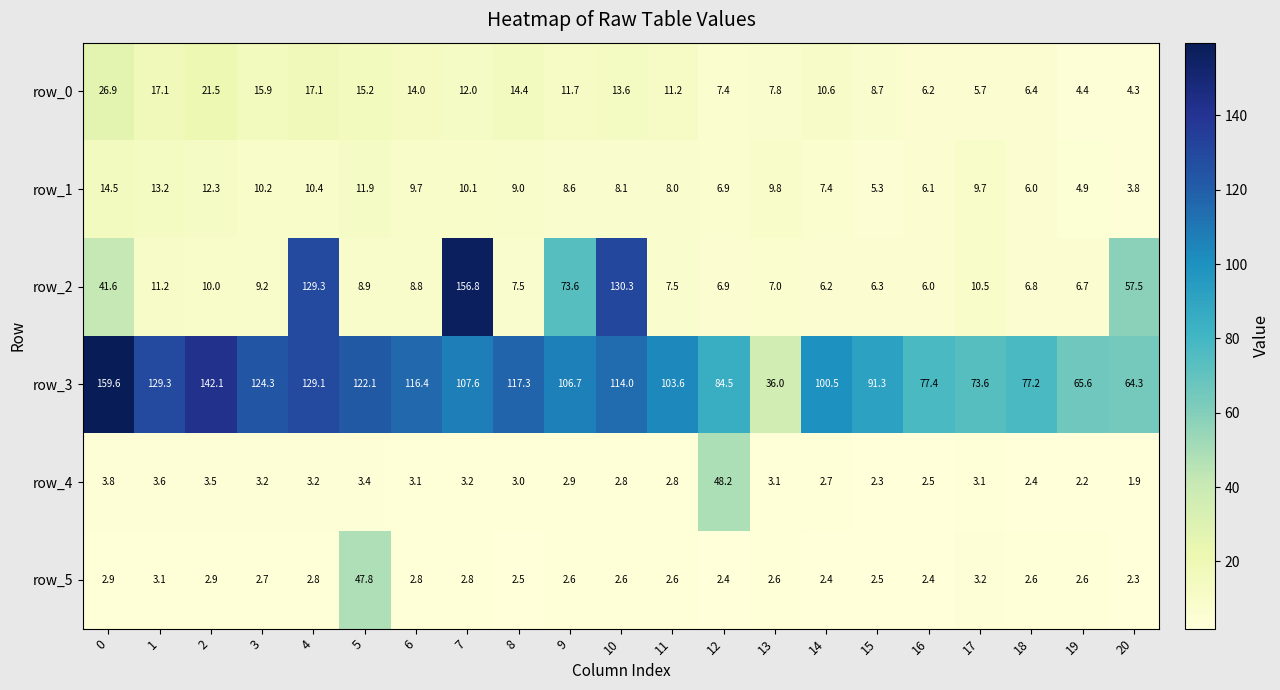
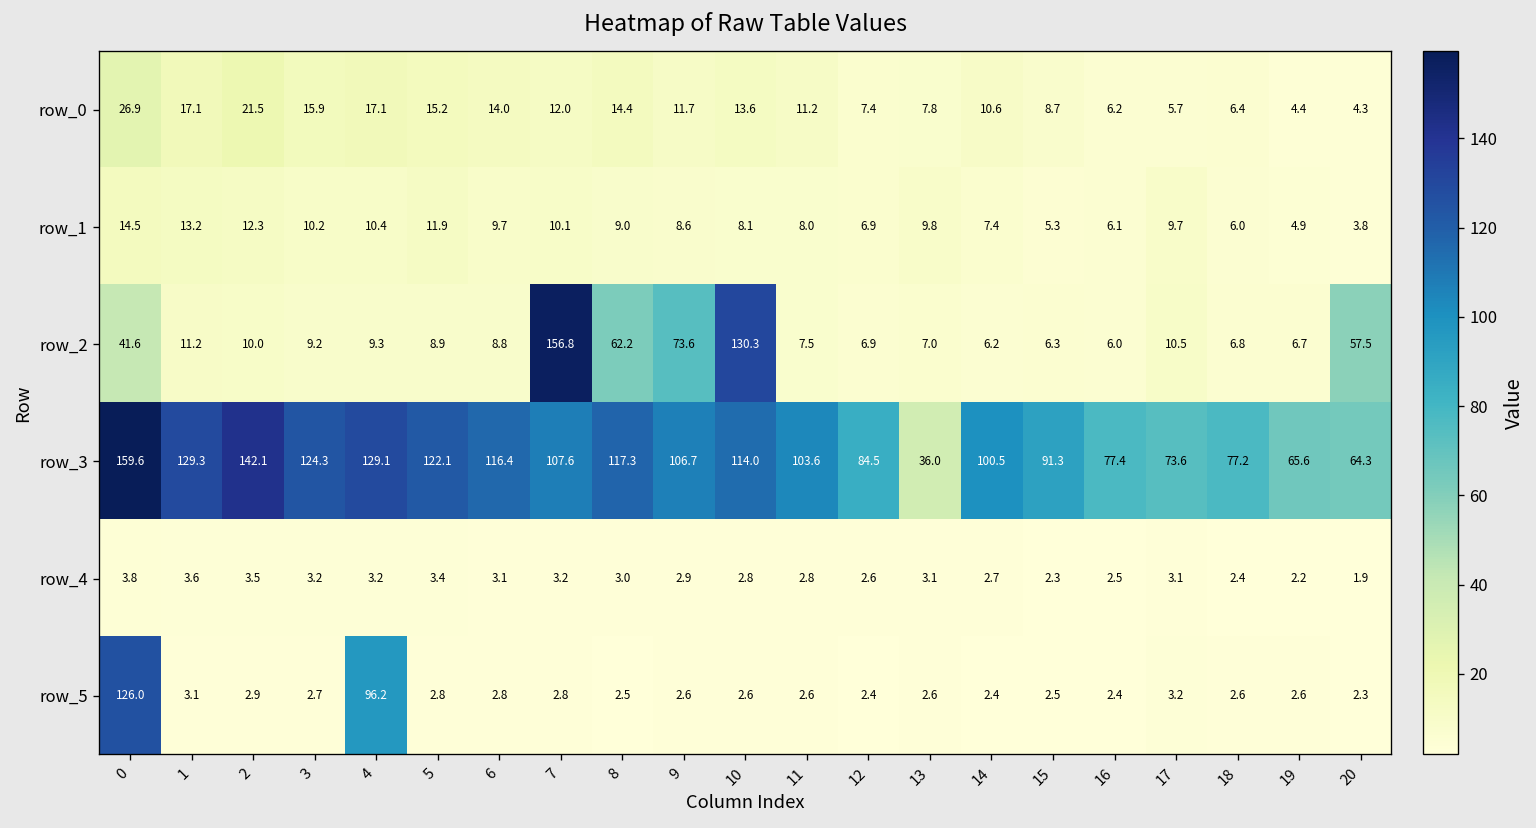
  {
    "row_0": {
      "0": 26.9,
      "1": 17.1,
      "2": 21.5,
      "3": 15.9,
      "4": 17.1,
      "5": 15.2,
      "6": 14.0,
      "7": 12.0,
      "8": 14.4,
      "9": 11.7,
      "10": 13.6,
      "11": 11.2,
      "12": 7.4,
      "13": 7.8,
      "14": 10.6,
      "15": 8.7,
      "16": 6.2,
      "17": 5.7,
      "18": 6.4,
      "19": 4.4,
      "20": 4.3
    },
    "row_1": {
      "0": 14.5,
      "1": 13.2,
      "2": 12.3,
      "3": 10.2,
      "4": 10.4,
      "5": 11.9,
      "6": 9.7,
      "7": 10.1,
      "8": 9.0,
      "9": 8.6,
      "10": 8.1,
      "11": 8.0,
      "12": 6.9,
      "13": 9.8,
      "14": 7.4,
      "15": 5.3,
      "16": 6.1,
      "17": 9.7,
      "18": 6.0,
      "19": 4.9,
      "20": 3.8
    },
    "row_2": {
      "0": 41.6,
      "1": 11.2,
      "2": 10.0,
      "3": 9.2,
-     "4": 129.3,
+     "4": 9.3,
      "5": 8.9,
      "6": 8.8,
      "7": 156.8,
-     "8": 7.5,
+     "8": 62.2,
      "9": 73.6,
      "10": 130.3,
      "11": 7.5,
      "12": 6.9,
      "13": 7.0,
      "14": 6.2,
      "15": 6.3,
      "16": 6.0,
      "17": 10.5,
      "18": 6.8,
      "19": 6.7,
      "20": 57.5
    },
    "row_3": {
      "0": 159.6,
      "1": 129.3,
      "2": 142.1,
      "3": 124.3,
      "4": 129.1,
      "5": 122.1,
      "6": 116.4,
      "7": 107.6,
      "8": 117.3,
      "9": 106.7,
      "10": 114.0,
      "11": 103.6,
      "12": 84.5,
      "13": 36.0,
      "14": 100.5,
      "15": 91.3,
      "16": 77.4,
      "17": 73.6,
      "18": 77.2,
      "19": 65.6,
      "20": 64.3
    },
    "row_4": {
      "0": 3.8,
      "1": 3.6,
      "2": 3.5,
      "3": 3.2,
      "4": 3.2,
      "5": 3.4,
      "6": 3.1,
      "7": 3.2,
      "8": 3.0,
      "9": 2.9,
      "10": 2.8,
      "11": 2.8,
-     "12": 48.2,
+     "12": 2.6,
      "13": 3.1,
      "14": 2.7,
      "15": 2.3,
      "16": 2.5,
      "17": 3.1,
      "18": 2.4,
      "19": 2.2,
      "20": 1.9
    },
    "row_5": {
-     "0": 2.9,
+     "0": 126.0,
      "1": 3.1,
      "2": 2.9,
      "3": 2.7,
-     "4": 2.8,
-     "5": 47.8,
+     "4": 96.2,
+     "5": 2.8,
      "6": 2.8,
      "7": 2.8,
      "8": 2.5,
      "9": 2.6,
      "10": 2.6,
      "11": 2.6,
      "12": 2.4,
      "13": 2.6,
      "14": 2.4,
      "15": 2.5,
      "16": 2.4,
      "17": 3.2,
      "18": 2.6,
      "19": 2.6,
      "20": 2.3
    }
  }
